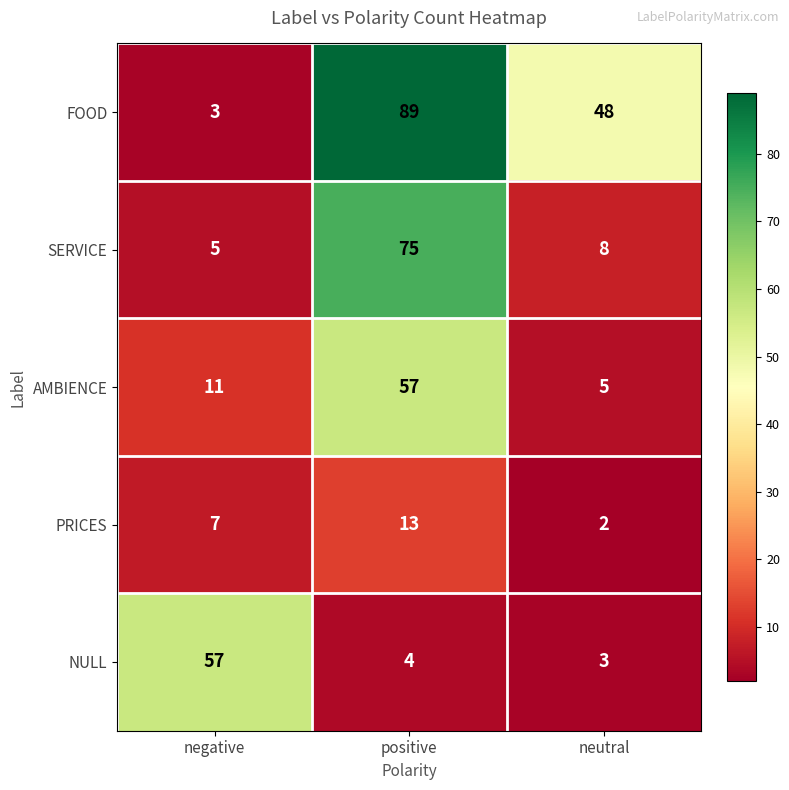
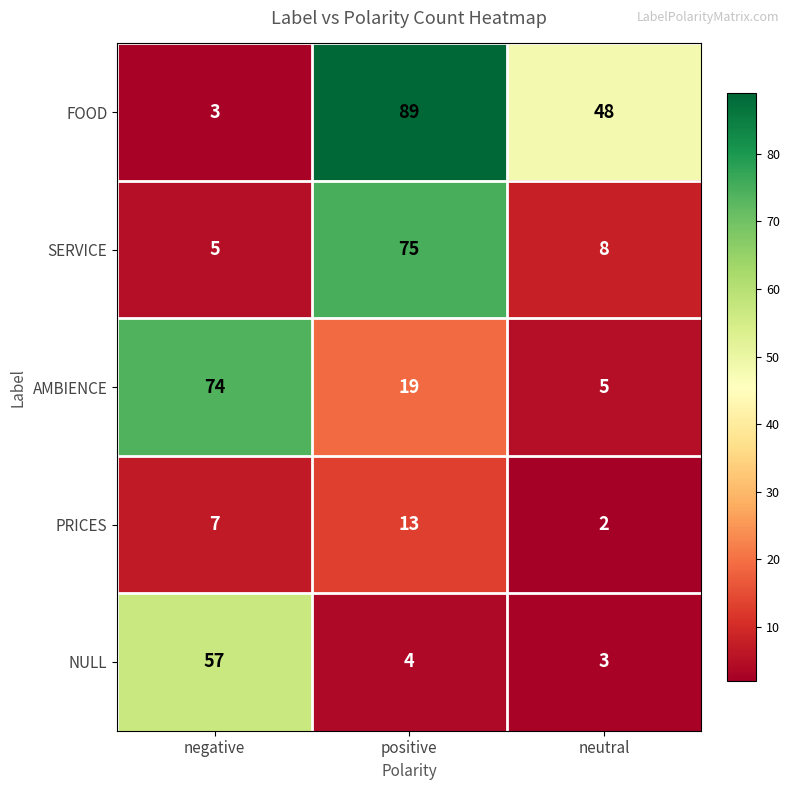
  {
    "FOOD": {
      "negative": 3,
      "positive": 89,
      "neutral": 48
    },
    "SERVICE": {
      "negative": 5,
      "positive": 75,
      "neutral": 8
    },
    "AMBIENCE": {
-     "negative": 11,
-     "positive": 57,
+     "negative": 74,
+     "positive": 19,
      "neutral": 5
    },
    "PRICES": {
      "negative": 7,
      "positive": 13,
      "neutral": 2
    },
    "NULL": {
      "negative": 57,
      "positive": 4,
      "neutral": 3
    }
  }
